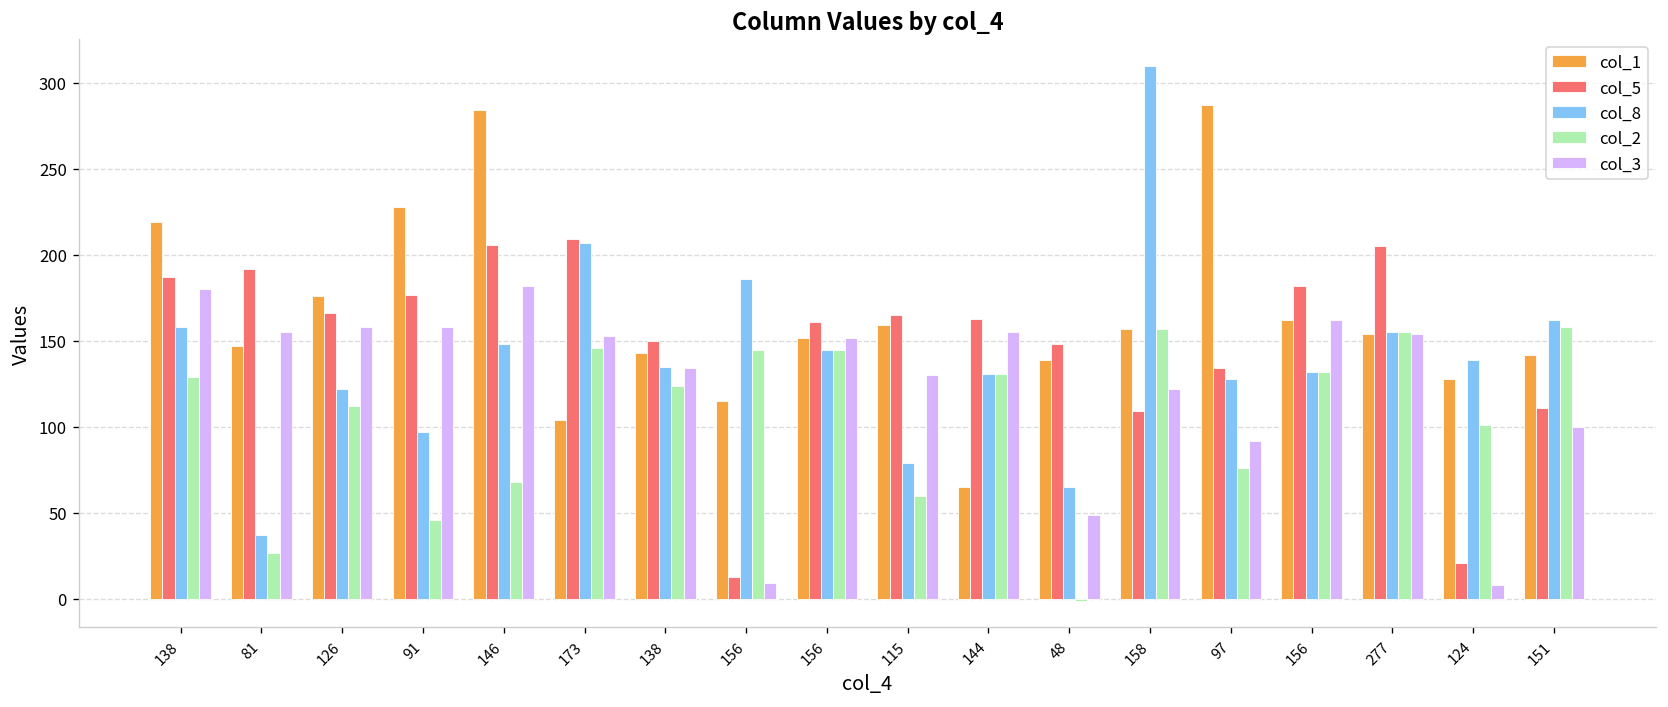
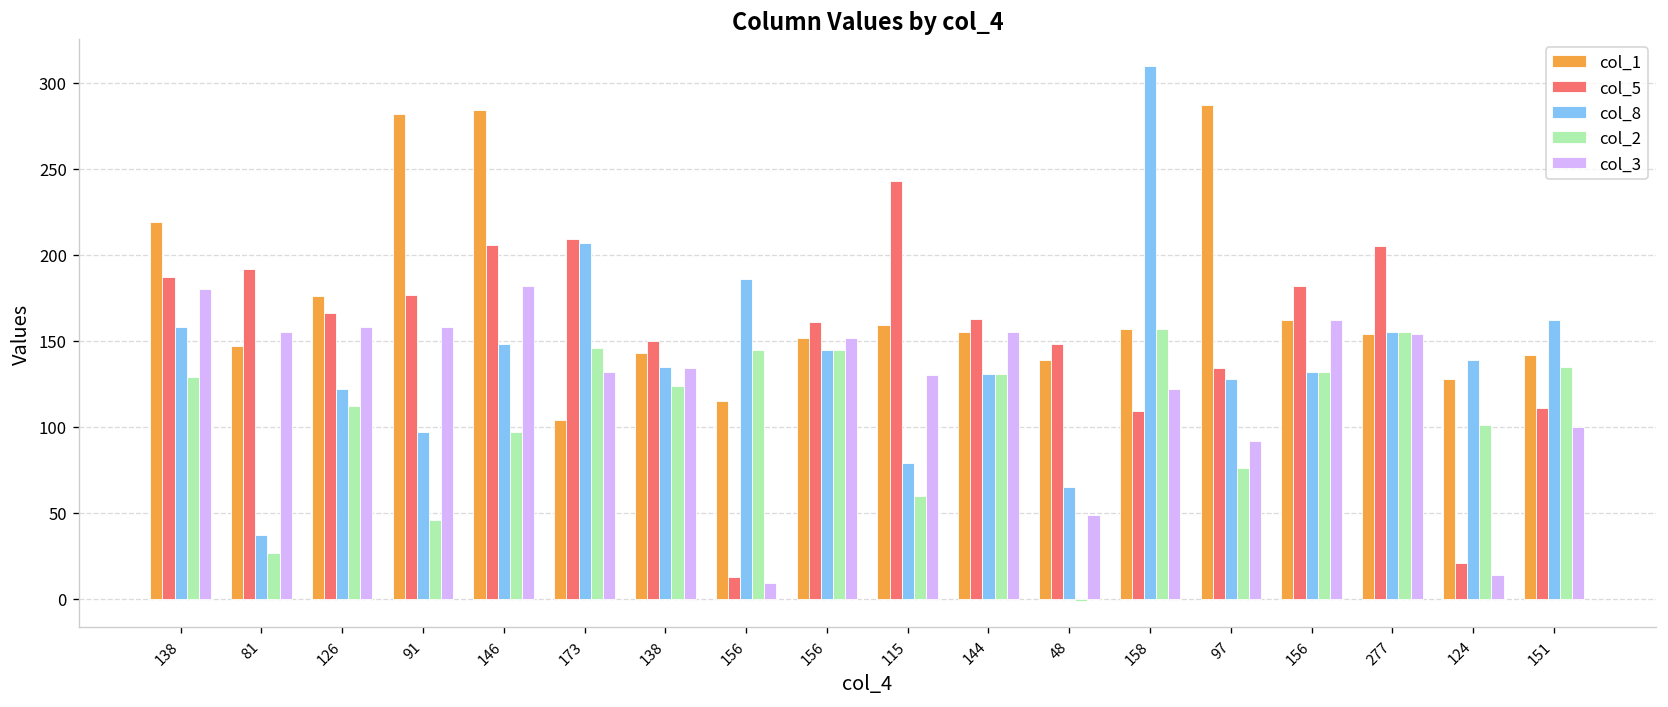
  {
    "col_1": {
      "81": 147,
      "126": 176,
-     "91": 228,
+     "91": 282,
      "146": 284,
      "173": 104,
      "115": 159,
-     "144": 65,
+     "144": 155,
      "48": 139,
      "158": 157,
      "97": 287,
      "277": 154,
      "124": 128,
      "151": 142
    },
    "col_5": {
      "81": 192,
      "126": 166,
      "91": 177,
      "146": 206,
      "173": 209,
-     "115": 165,
+     "115": 243,
      "144": 163,
      "48": 148,
      "158": 109,
      "97": 134,
      "277": 205,
      "124": 21,
      "151": 111
    },
    "col_8": {
      "81": 37,
      "126": 122,
      "91": 97,
      "146": 148,
      "173": 207,
      "115": 79,
      "144": 131,
      "48": 65,
      "158": 310,
      "97": 128,
      "277": 155,
      "124": 139,
      "151": 162
    },
    "col_2": {
      "81": 27,
      "126": 112,
      "91": 46,
-     "146": 68,
+     "146": 97,
      "173": 146,
      "115": 60,
      "144": 131,
      "158": 157,
      "97": 76,
      "277": 155,
      "124": 101,
-     "151": 158
+     "151": 135
    },
    "col_3": {
      "81": 155,
      "126": 158,
      "91": 158,
      "146": 182,
-     "173": 153,
+     "173": 132,
      "115": 130,
      "144": 155,
      "48": 49,
      "158": 122,
      "97": 92,
      "277": 154,
-     "124": 8,
+     "124": 14,
      "151": 100
    }
  }
